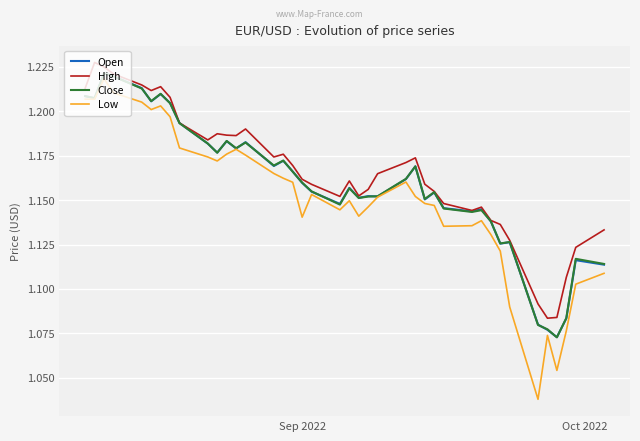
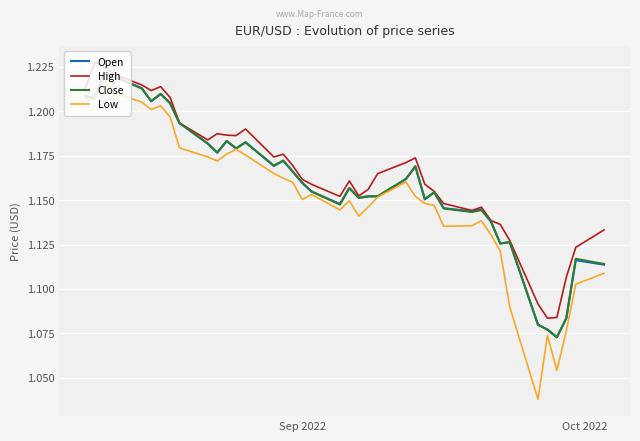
  {
    "High": {
      "Sep 2022": 1.162
    },
    "Low": {
-     "Sep 2022": 1.140
+     "Sep 2022": 1.150
    }
  }
